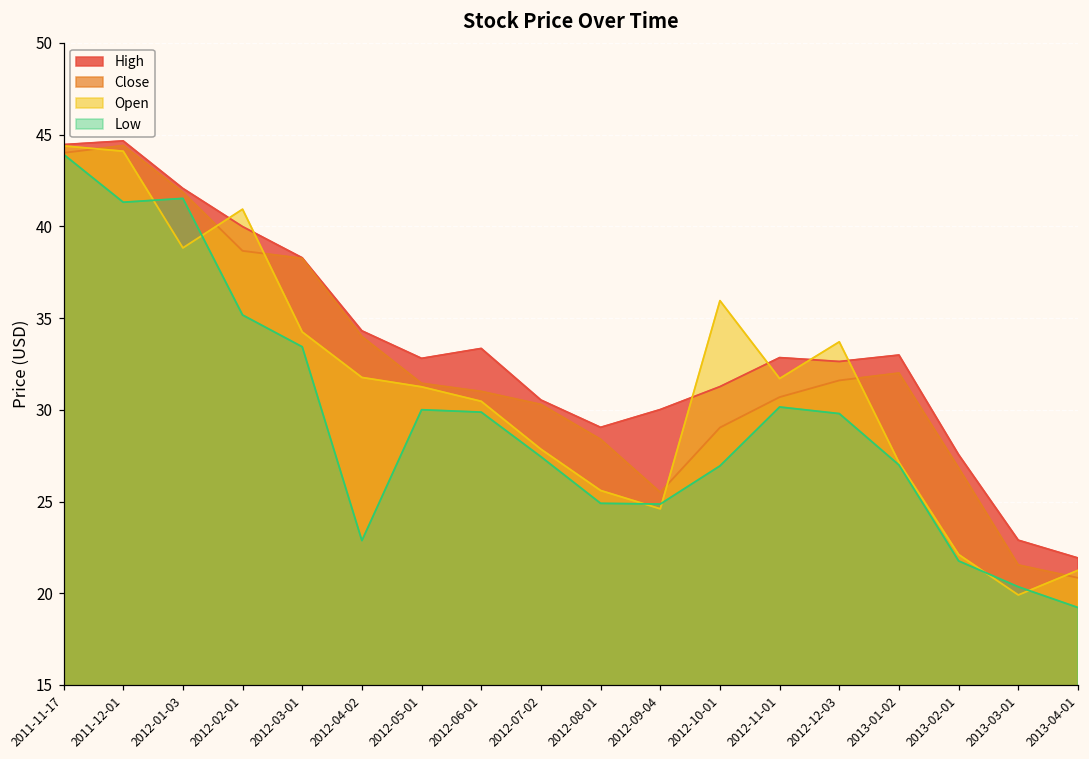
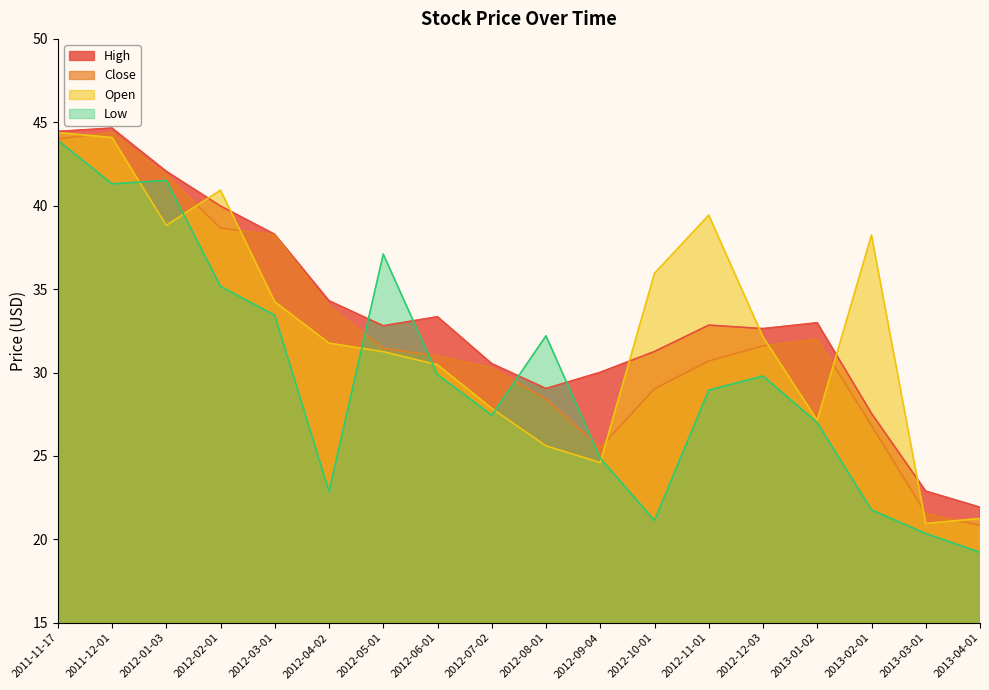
  {
    "Open": {
      "2011-12-01": 44.1,
      "2012-01-03": 38.8,
      "2012-02-01": 40.9,
      "2012-03-01": 34.2,
      "2012-04-02": 31.8,
      "2012-05-01": 31.3,
      "2012-06-01": 30.5,
      "2012-07-02": 27.9,
      "2012-08-01": 25.6,
      "2012-09-04": 24.6,
      "2012-10-01": 35.9,
-     "2012-11-01": 31.7,
-     "2012-12-03": 33.7,
-     "2013-02-01": 22.1,
-     "2013-03-01": 19.9,
+     "2012-11-01": 39.4,
+     "2012-12-03": 32.1,
+     "2013-02-01": 38.2,
+     "2013-03-01": 21.0,
      "2013-04-01": 21.3
    },
    "Low": {
      "2011-12-01": 41.3,
      "2012-01-03": 41.5,
      "2012-02-01": 35.2,
      "2012-03-01": 33.4,
      "2012-04-02": 22.9,
-     "2012-05-01": 30.0,
+     "2012-05-01": 37.1,
      "2012-06-01": 29.9,
      "2012-07-02": 27.4,
-     "2012-08-01": 24.9,
+     "2012-08-01": 32.2,
      "2012-09-04": 24.9,
-     "2012-10-01": 26.9,
-     "2012-11-01": 30.2,
+     "2012-10-01": 21.1,
+     "2012-11-01": 28.9,
      "2012-12-03": 29.8,
      "2013-02-01": 21.8,
      "2013-03-01": 20.4,
      "2013-04-01": 19.2
    }
  }
